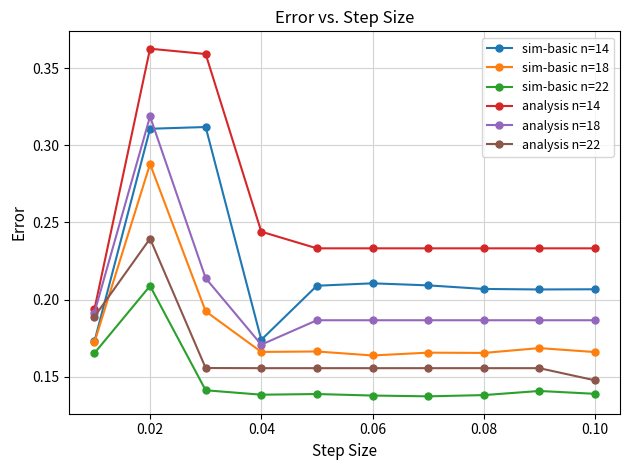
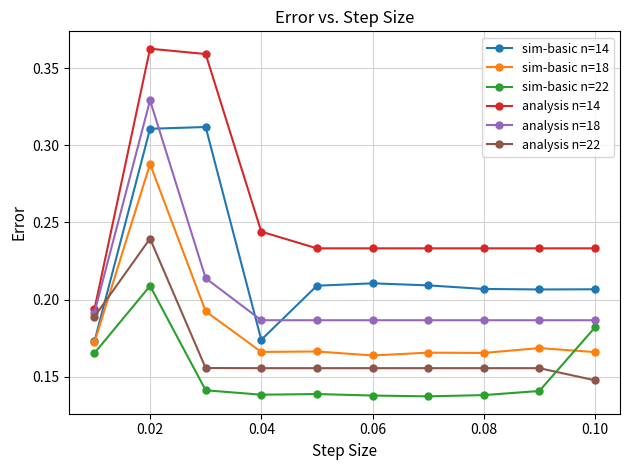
  {
    "sim-basic n=14": {
      "0.02": 0.311,
      "0.04": 0.174,
      "0.06": 0.211,
      "0.08": 0.207,
      "0.10": 0.207
    },
    "sim-basic n=18": {
      "0.02": 0.288,
      "0.04": 0.166,
      "0.06": 0.164,
      "0.08": 0.165,
      "0.10": 0.166
    },
    "sim-basic n=22": {
      "0.02": 0.209,
      "0.04": 0.138,
      "0.06": 0.138,
      "0.08": 0.138,
-     "0.10": 0.139
+     "0.10": 0.182
    },
    "analysis n=14": {
      "0.02": 0.363,
      "0.04": 0.244,
      "0.06": 0.233,
      "0.08": 0.233,
      "0.10": 0.233
    },
    "analysis n=18": {
-     "0.02": 0.319,
-     "0.04": 0.171,
+     "0.02": 0.329,
+     "0.04": 0.187,
      "0.06": 0.187,
      "0.08": 0.187,
      "0.10": 0.187
    },
    "analysis n=22": {
      "0.02": 0.240,
      "0.04": 0.155,
      "0.06": 0.155,
      "0.08": 0.155,
      "0.10": 0.148
    }
  }
